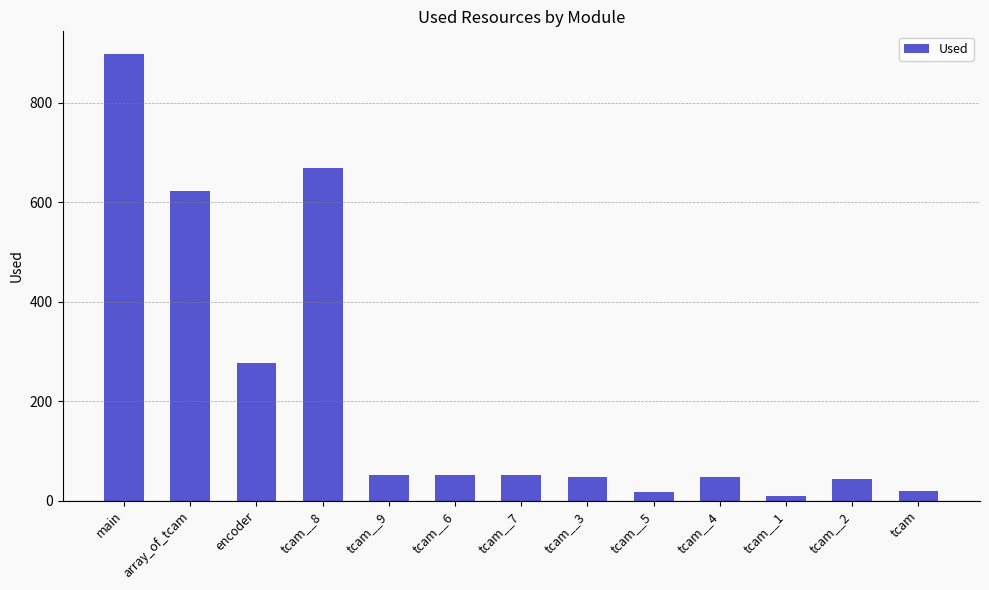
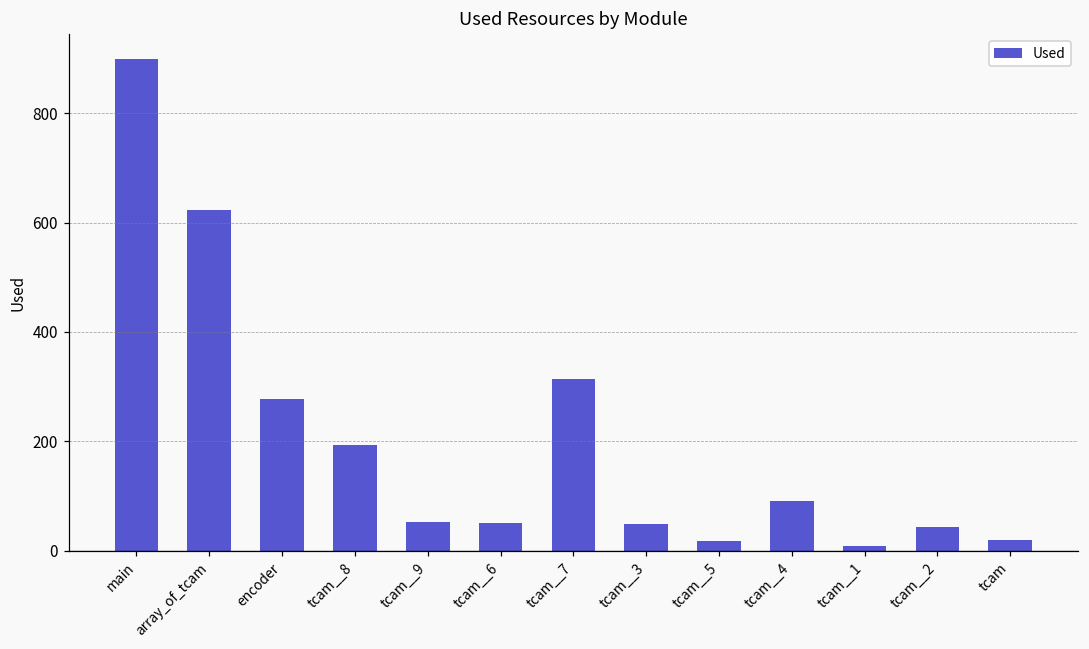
  {
    "main": 900,
    "array_of_tcam": 620,
    "encoder": 280,
-   "tcam__8": 670,
+   "tcam__8": 190,
    "tcam__9": 50,
    "tcam__6": 50,
-   "tcam__7": 50,
+   "tcam__7": 310,
    "tcam__3": 50,
    "tcam__5": 20,
-   "tcam__4": 50,
+   "tcam__4": 90,
    "tcam__1": 10,
    "tcam__2": 40,
    "tcam": 20
  }
